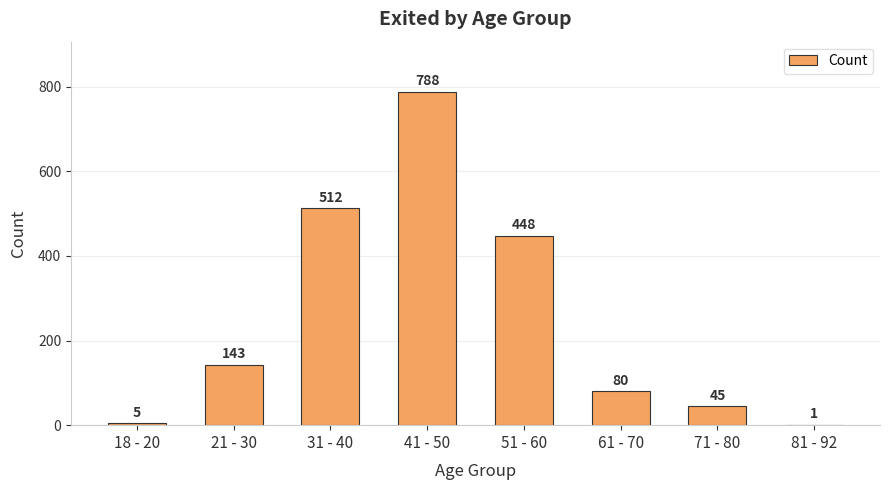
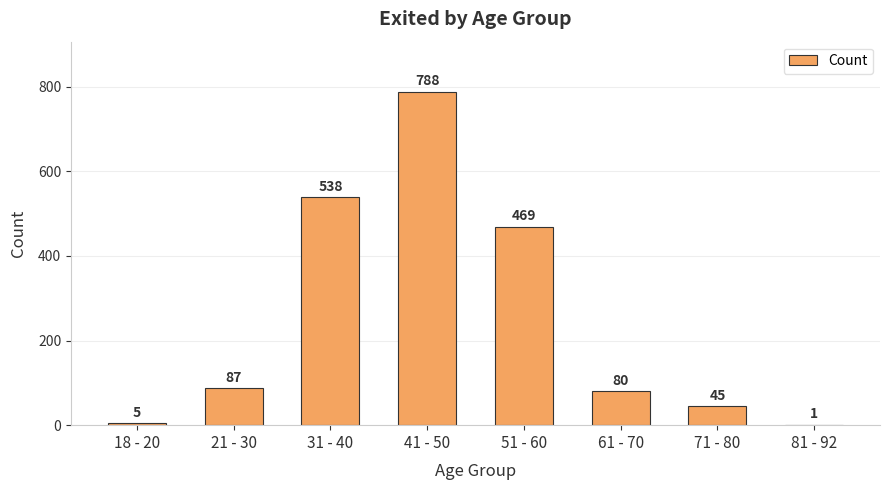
  {
    "18 - 20": 5,
-   "21 - 30": 143,
-   "31 - 40": 512,
+   "21 - 30": 87,
+   "31 - 40": 538,
    "41 - 50": 788,
-   "51 - 60": 448,
+   "51 - 60": 469,
    "61 - 70": 80,
    "71 - 80": 45,
    "81 - 92": 1
  }
